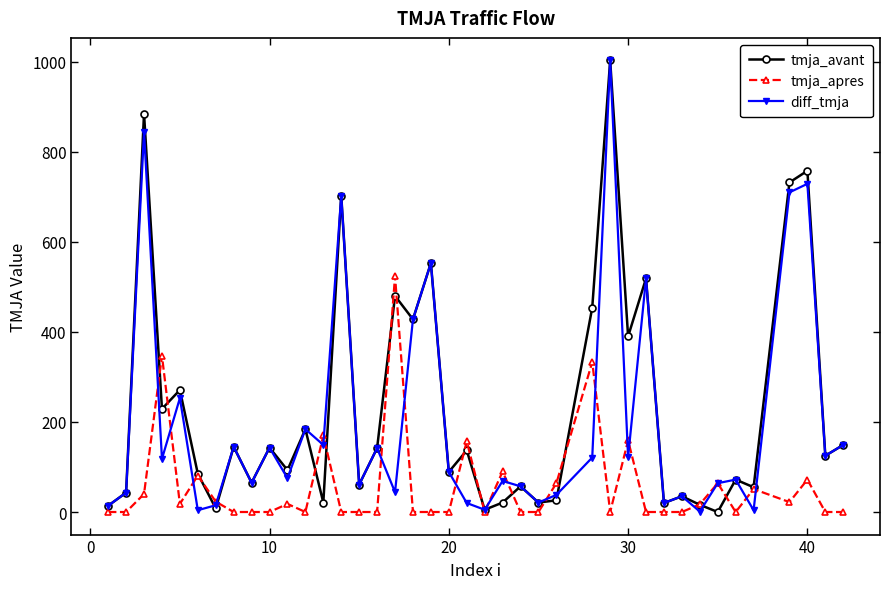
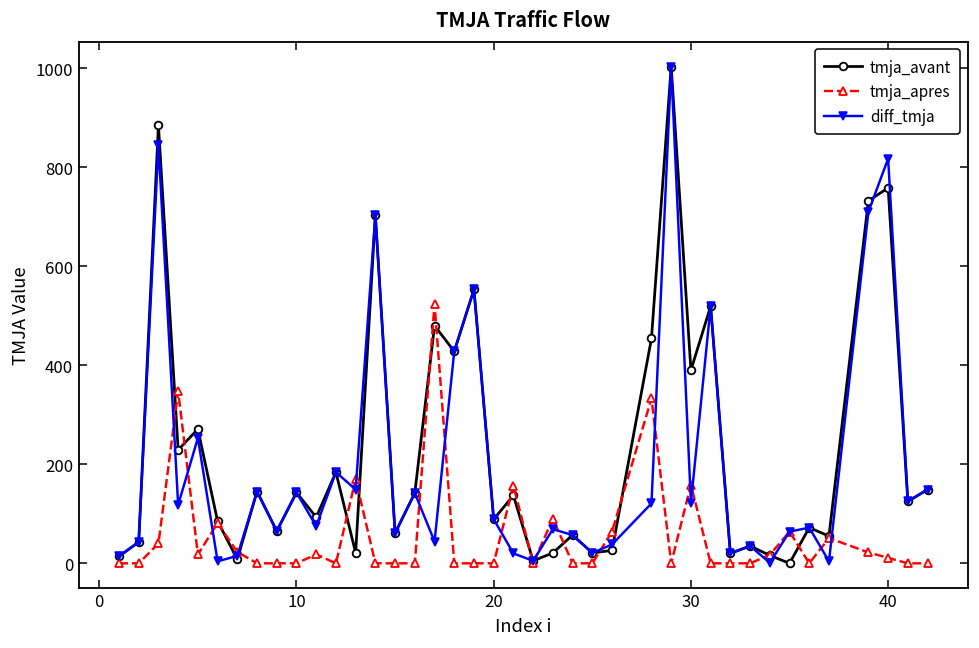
  {
    "tmja_avant": {
      "30": 390,
      "40": 760
    },
    "tmja_apres": {
      "10": 0,
      "20": 0,
      "30": 160,
-     "40": 70
+     "40": 10
    },
    "diff_tmja": {
      "30": 120,
-     "40": 730
+     "40": 820
    }
  }
